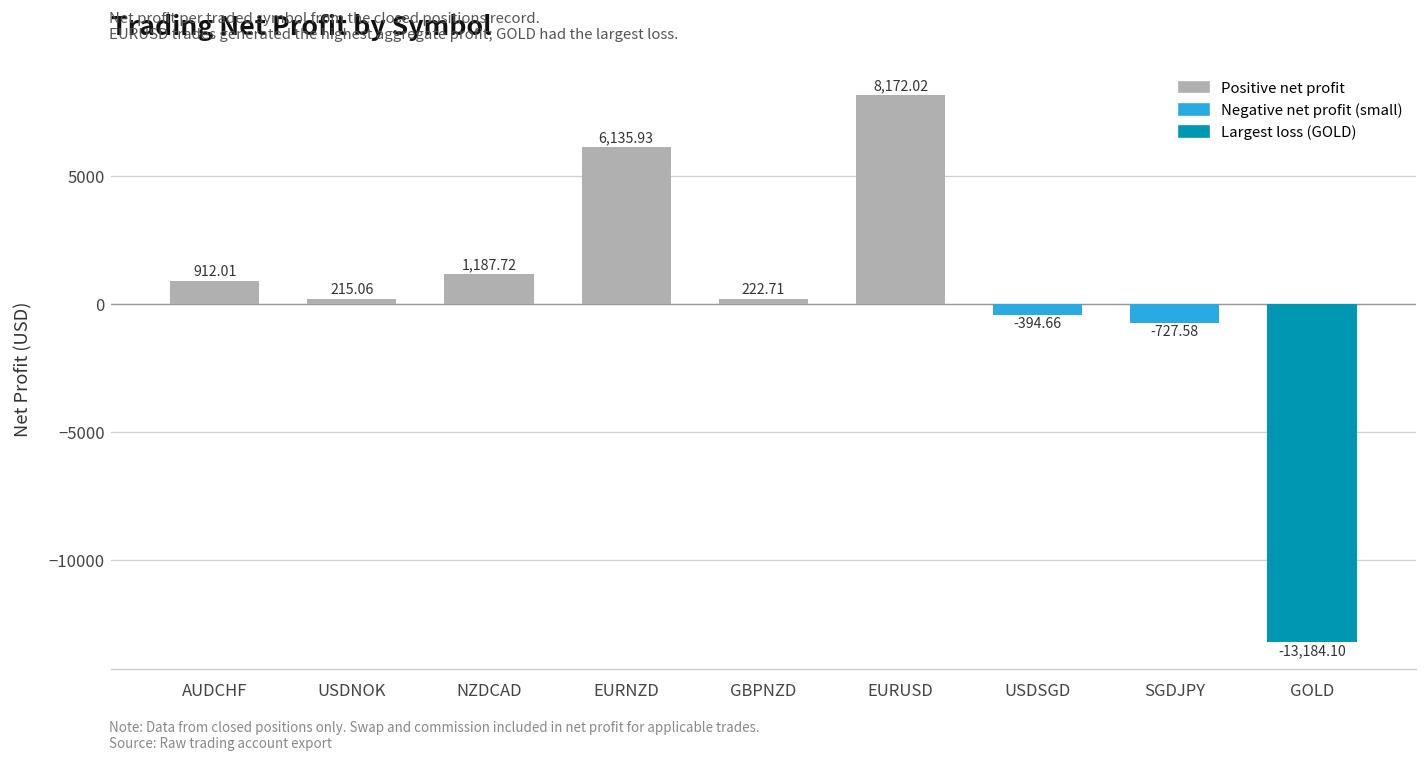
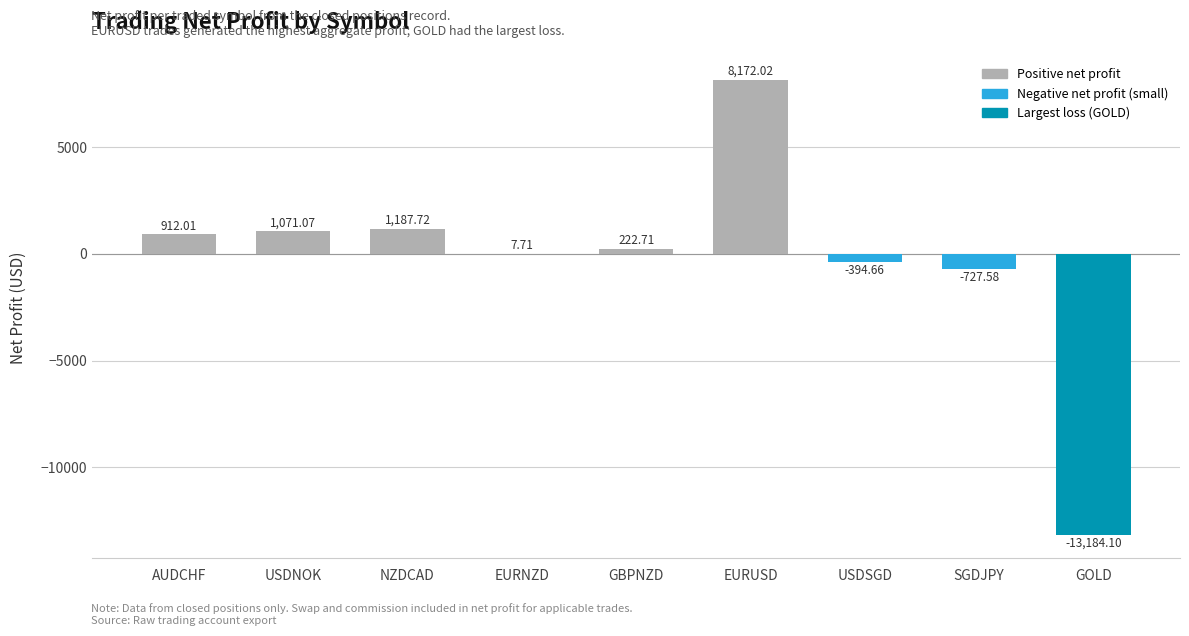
  {
    "AUDCHF": "912.01",
-   "USDNOK": "215.06",
+   "USDNOK": "1,071.07",
    "NZDCAD": "1,187.72",
-   "EURNZD": "6,135.93",
+   "EURNZD": "7.71",
    "GBPNZD": "222.71",
    "EURUSD": "8,172.02",
    "USDSGD": "-394.66",
    "SGDJPY": "-727.58",
    "GOLD": "-13,184.10"
  }
